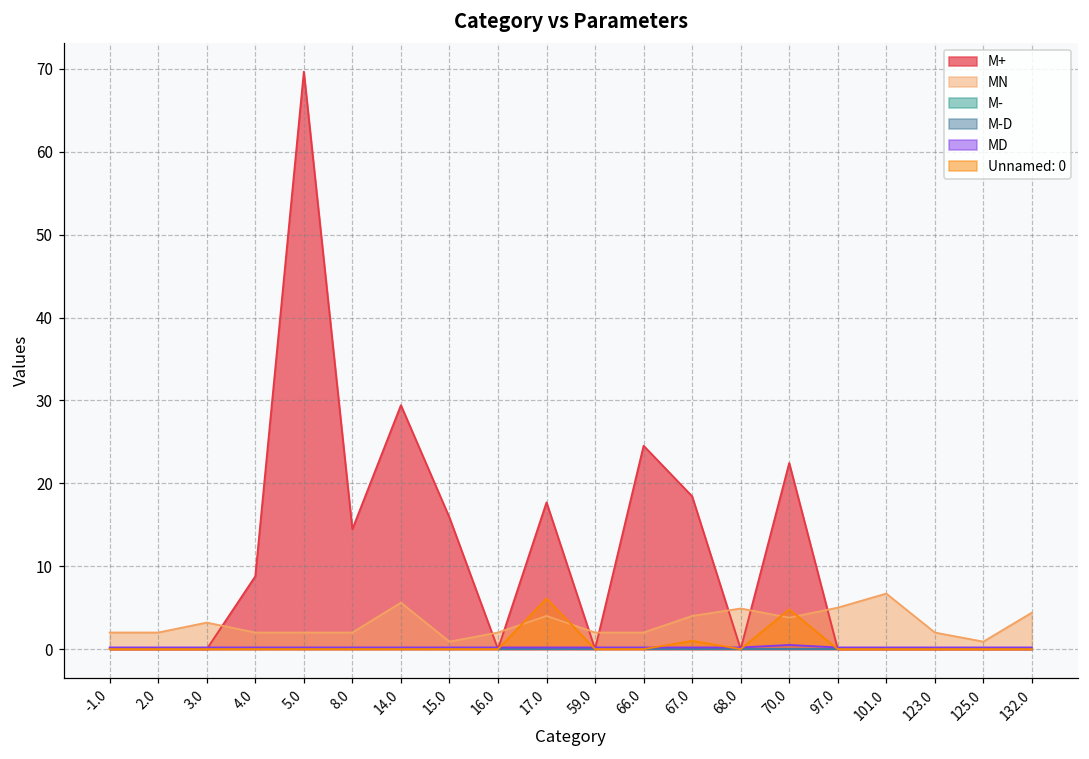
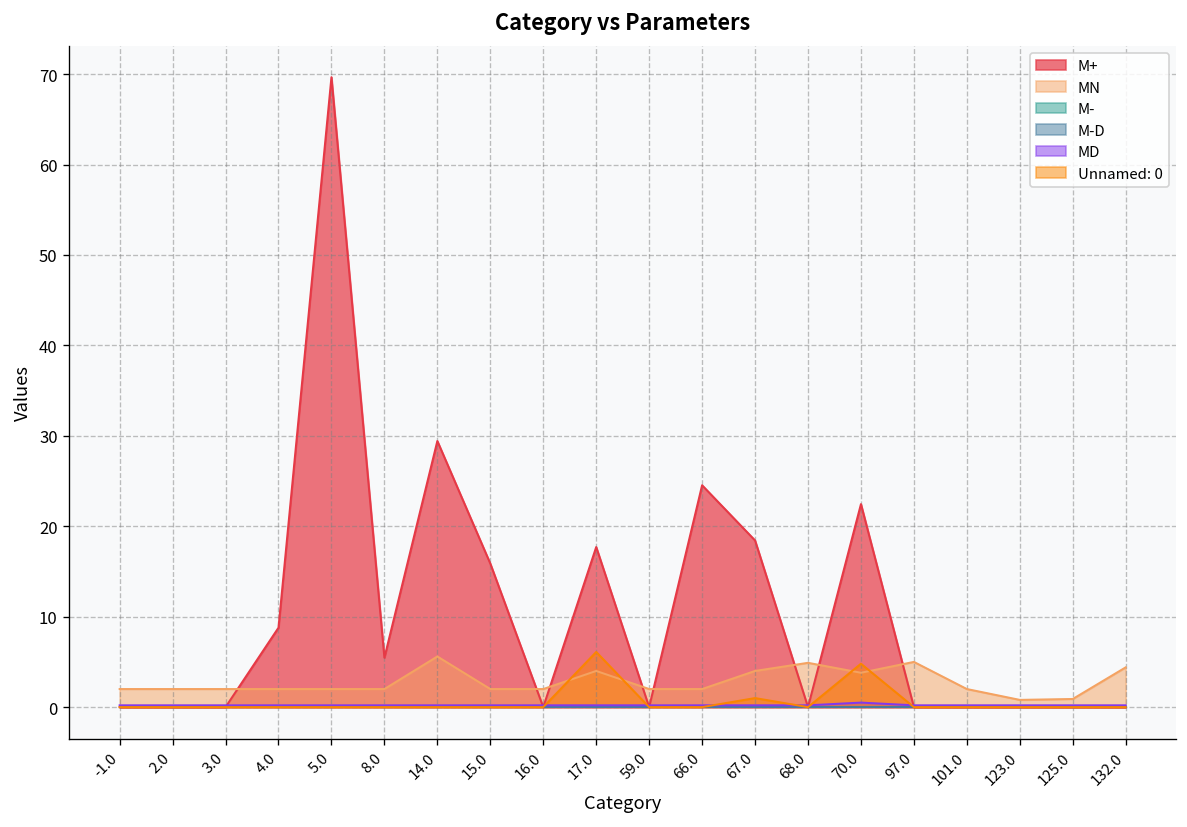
  {
    "M+": {
      "4.0": 9,
      "5.0": 70,
-     "8.0": 14,
+     "8.0": 5,
      "14.0": 29,
      "15.0": 16,
      "17.0": 18,
      "66.0": 25,
      "67.0": 18,
      "70.0": 22
    },
    "MN": {
      "-1.0": 2,
      "2.0": 2,
-     "3.0": 3,
+     "3.0": 2,
      "4.0": 2,
      "5.0": 2,
      "8.0": 2,
      "14.0": 6,
-     "15.0": 1,
+     "15.0": 2,
      "16.0": 2,
      "17.0": 4,
      "59.0": 2,
      "66.0": 2,
      "67.0": 4,
      "68.0": 5,
      "70.0": 4,
      "97.0": 5,
-     "101.0": 7,
-     "123.0": 2,
+     "101.0": 2,
+     "123.0": 1,
      "125.0": 1,
      "132.0": 4
    },
    "M-D": {
      "70.0": 0
    },
    "MD": {
      "70.0": 1
    },
    "Unnamed: 0": {
      "17.0": 6,
      "67.0": 1,
      "70.0": 5
    }
  }
